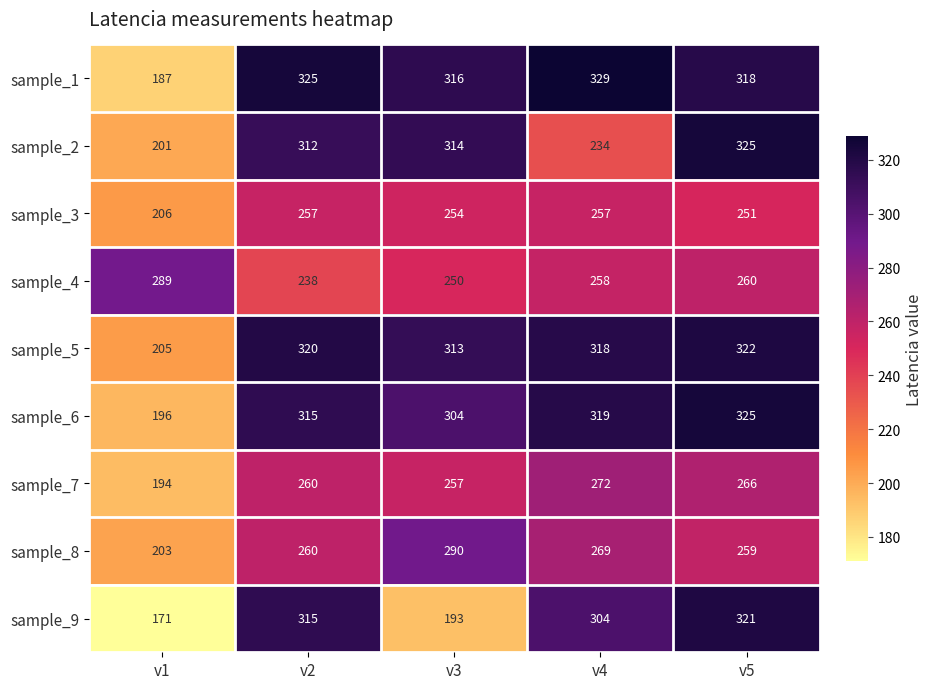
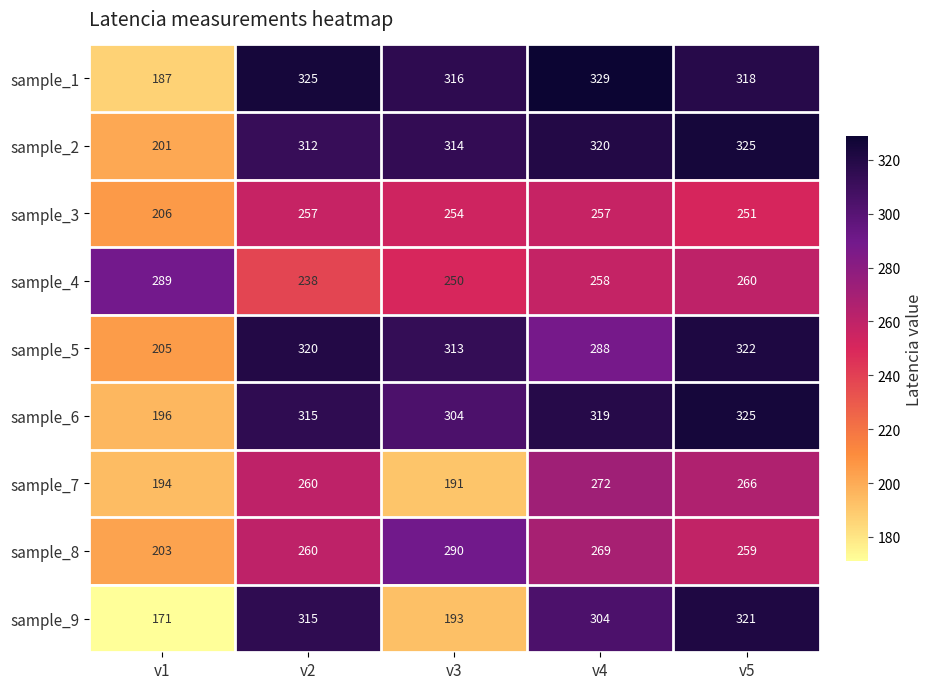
  {
    "sample_1": {
      "v1": 187,
      "v2": 325,
      "v3": 316,
      "v4": 329,
      "v5": 318
    },
    "sample_2": {
      "v1": 201,
      "v2": 312,
      "v3": 314,
-     "v4": 234,
+     "v4": 320,
      "v5": 325
    },
    "sample_3": {
      "v1": 206,
      "v2": 257,
      "v3": 254,
      "v4": 257,
      "v5": 251
    },
    "sample_4": {
      "v1": 289,
      "v2": 238,
      "v3": 250,
      "v4": 258,
      "v5": 260
    },
    "sample_5": {
      "v1": 205,
      "v2": 320,
      "v3": 313,
-     "v4": 318,
+     "v4": 288,
      "v5": 322
    },
    "sample_6": {
      "v1": 196,
      "v2": 315,
      "v3": 304,
      "v4": 319,
      "v5": 325
    },
    "sample_7": {
      "v1": 194,
      "v2": 260,
-     "v3": 257,
+     "v3": 191,
      "v4": 272,
      "v5": 266
    },
    "sample_8": {
      "v1": 203,
      "v2": 260,
      "v3": 290,
      "v4": 269,
      "v5": 259
    },
    "sample_9": {
      "v1": 171,
      "v2": 315,
      "v3": 193,
      "v4": 304,
      "v5": 321
    }
  }
